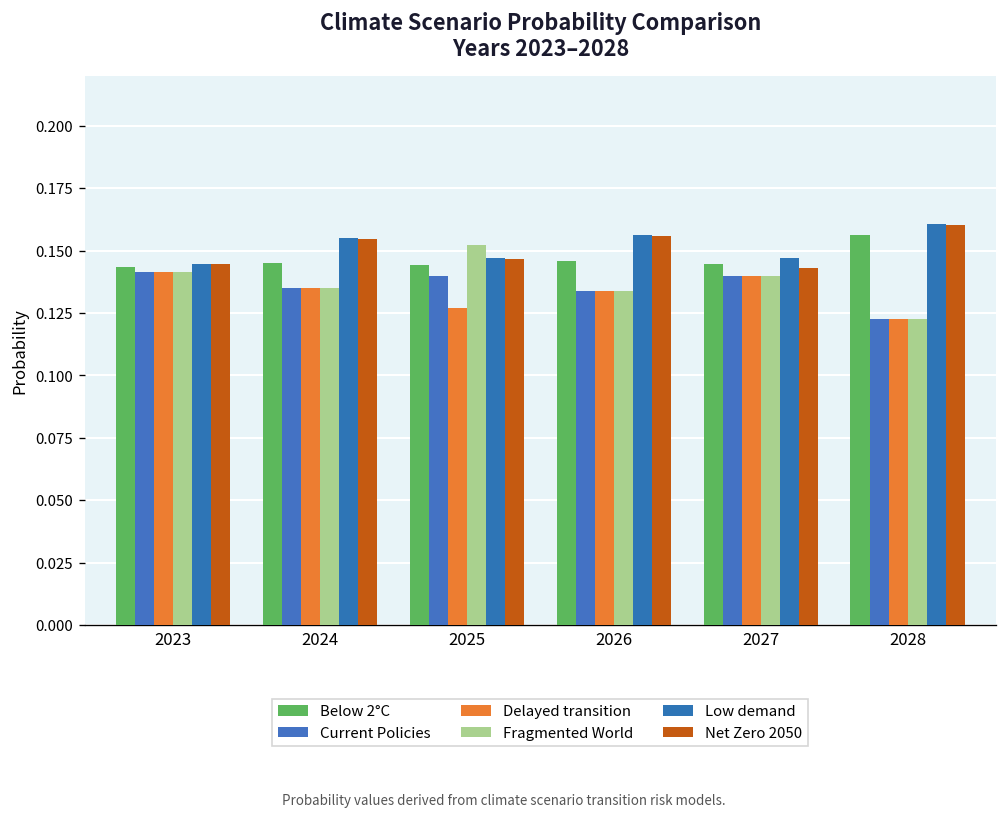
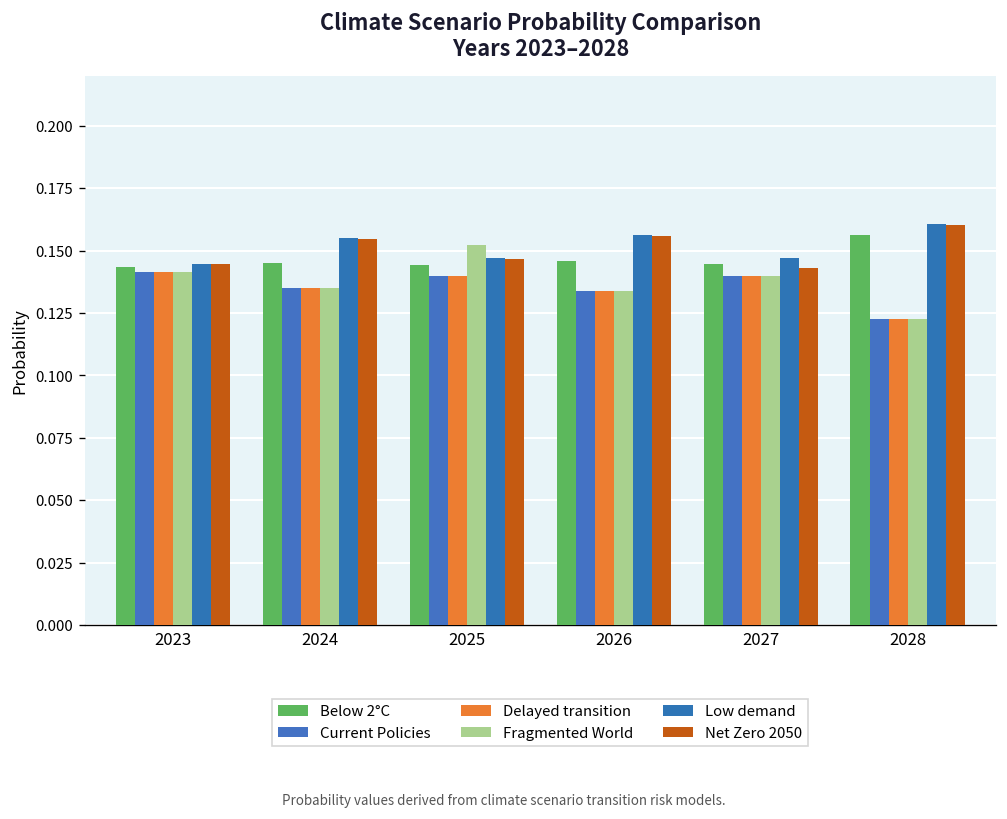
  {
    "Below 2°C": {
      "2023": 0.143,
      "2024": 0.145,
      "2025": 0.144,
      "2026": 0.146,
      "2027": 0.144,
      "2028": 0.156
    },
    "Delayed transition": {
      "2023": 0.142,
      "2024": 0.135,
-     "2025": 0.127,
+     "2025": 0.140,
      "2026": 0.134,
      "2027": 0.140,
      "2028": 0.123
    },
    "Fragmented World": {
      "2023": 0.142,
      "2024": 0.135,
      "2025": 0.152,
      "2026": 0.134,
      "2027": 0.140,
      "2028": 0.123
    },
    "Net Zero 2050": {
      "2023": 0.145,
      "2024": 0.154,
      "2025": 0.147,
      "2026": 0.156,
      "2027": 0.143,
      "2028": 0.160
    }
  }
